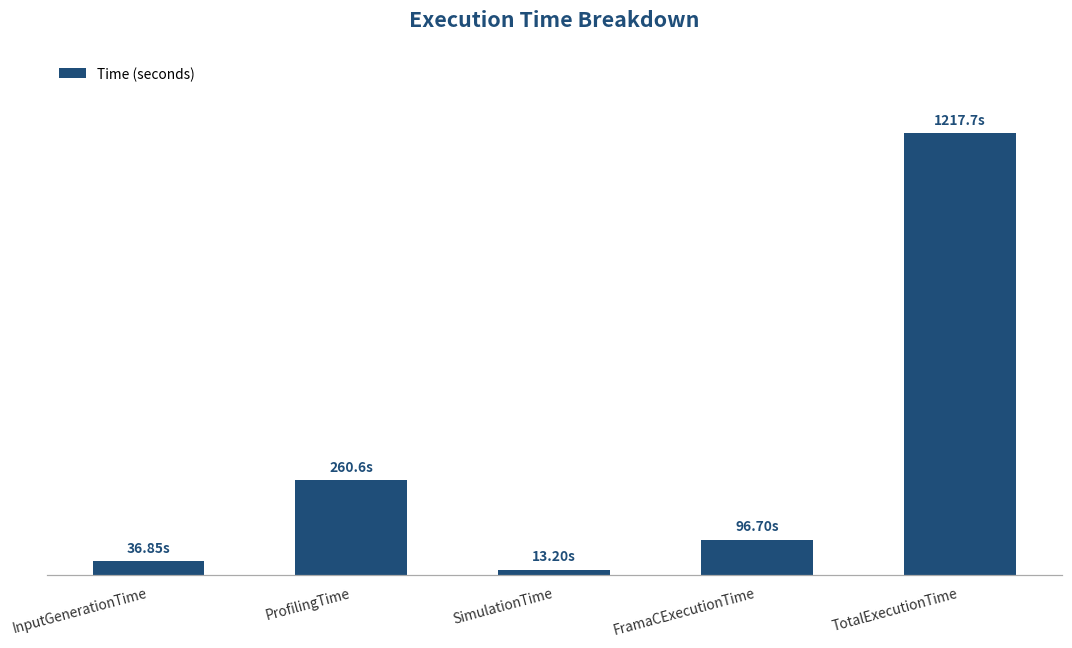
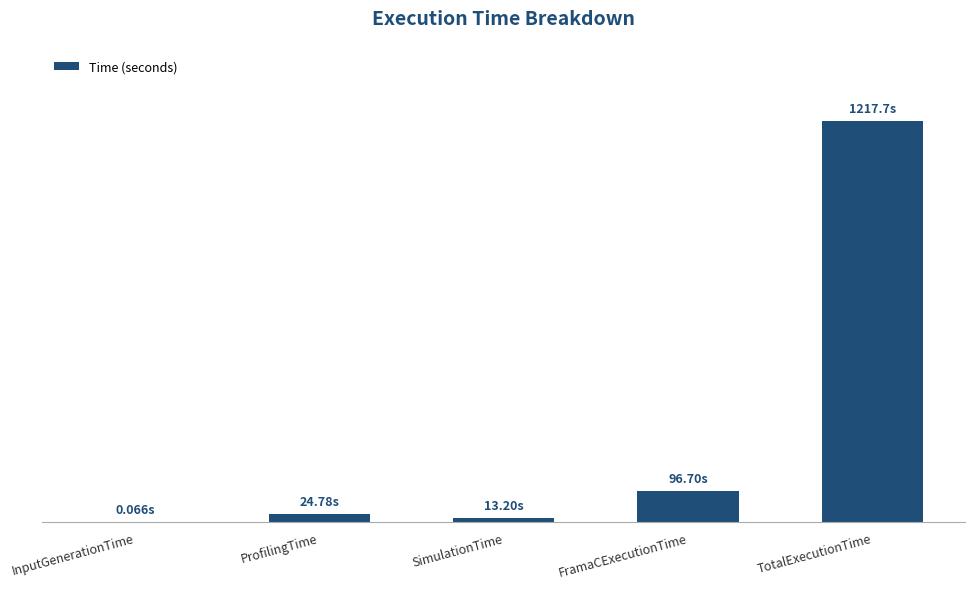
  {
-   "InputGenerationTime": "36.85s",
-   "ProfilingTime": "260.6s",
+   "InputGenerationTime": "0.066s",
+   "ProfilingTime": "24.78s",
    "SimulationTime": "13.20s",
    "FramaCExecutionTime": "96.70s",
    "TotalExecutionTime": "1217.7s"
  }
